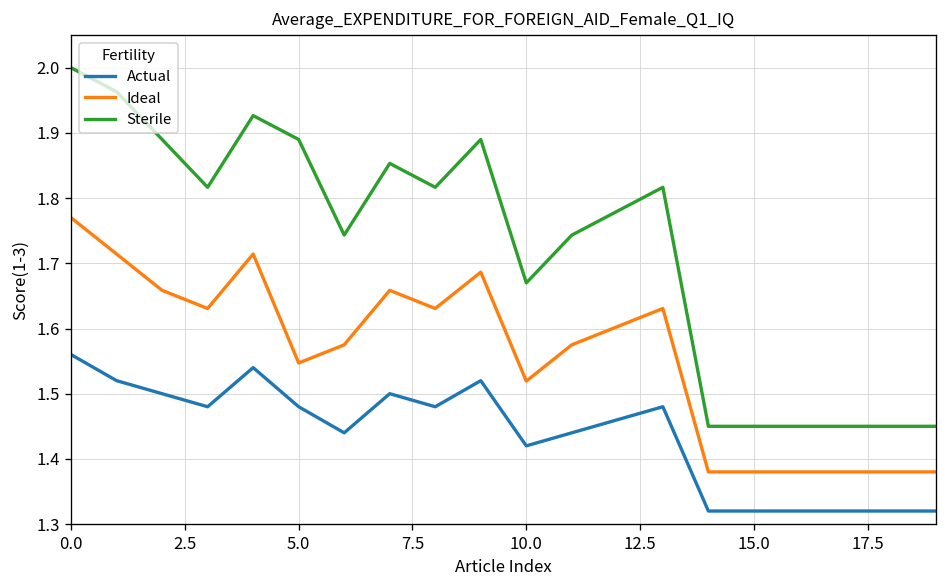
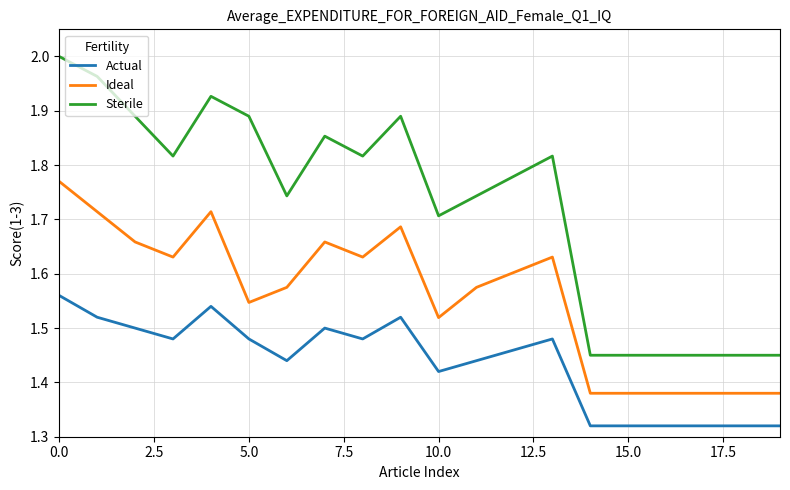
  {
    "Actual": {
      "0.0": 1.56,
      "5.0": 1.48,
      "10.0": 1.42,
      "15.0": 1.32
    },
    "Ideal": {
      "0.0": 1.77,
      "5.0": 1.55,
      "10.0": 1.52,
      "15.0": 1.38
    },
    "Sterile": {
      "0.0": 2.00,
      "5.0": 1.89,
-     "10.0": 1.67,
+     "10.0": 1.71,
      "15.0": 1.45
    }
  }
